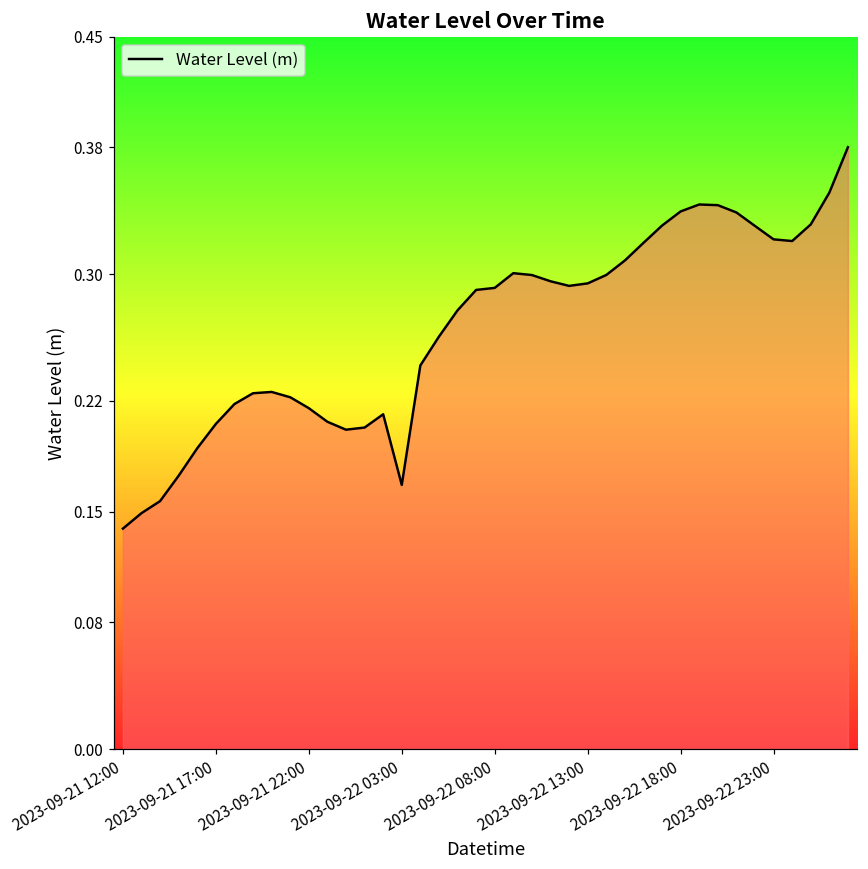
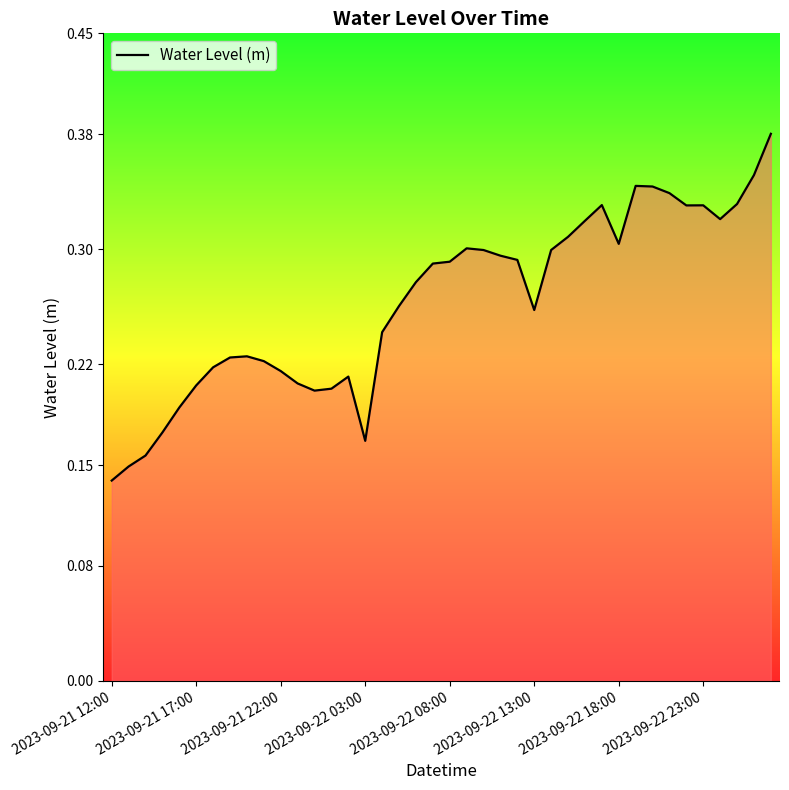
  {
    "2023-09-21 12:00": 0.139,
    "2023-09-21 17:00": 0.205,
    "2023-09-21 22:00": 0.215,
    "2023-09-22 03:00": 0.167,
    "2023-09-22 08:00": 0.291,
-   "2023-09-22 13:00": 0.294,
-   "2023-09-22 18:00": 0.340,
-   "2023-09-22 23:00": 0.322
+   "2023-09-22 13:00": 0.258,
+   "2023-09-22 18:00": 0.304,
+   "2023-09-22 23:00": 0.330
  }
